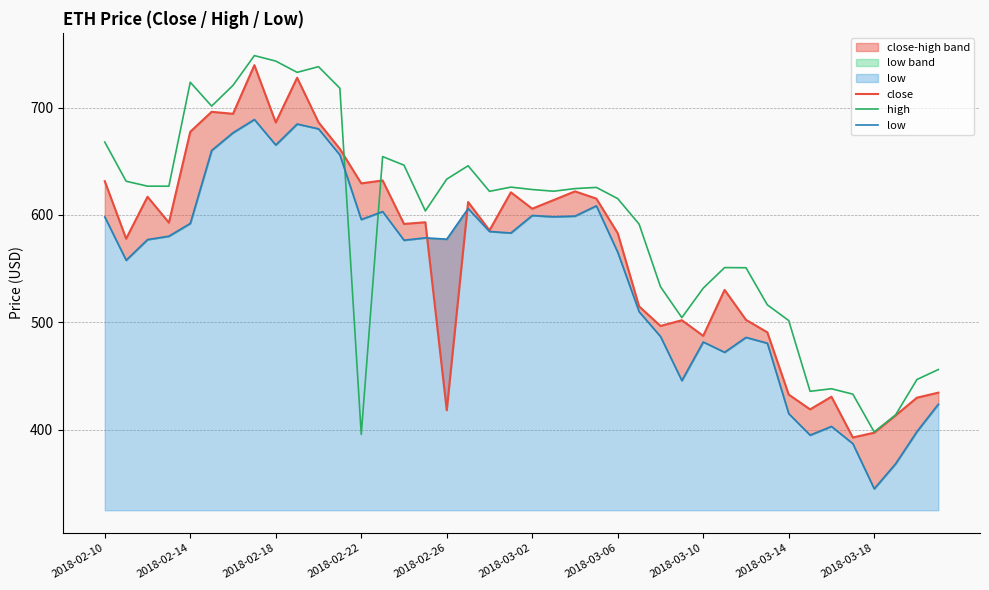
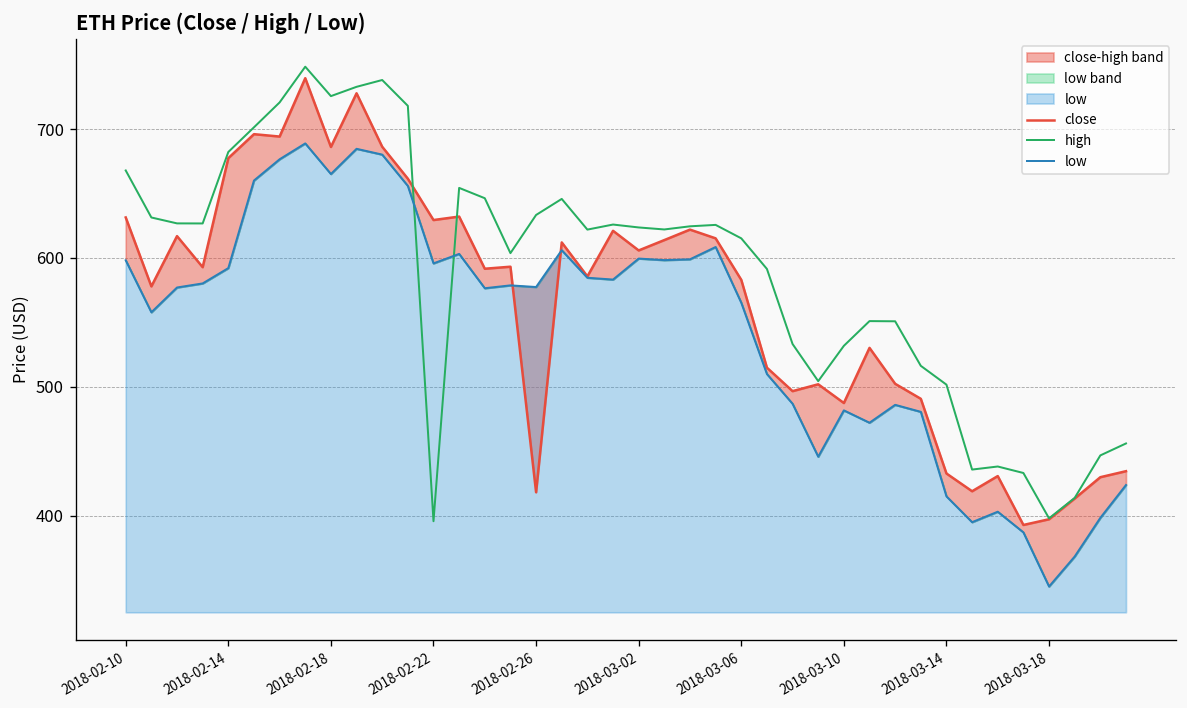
  {
    "high": {
      "2018-02-10": 668,
-     "2018-02-14": 724,
-     "2018-02-18": 743,
+     "2018-02-14": 682,
+     "2018-02-18": 726,
      "2018-02-22": 396,
      "2018-02-26": 633,
      "2018-03-02": 624,
      "2018-03-06": 615,
      "2018-03-10": 532,
      "2018-03-14": 502
    }
  }
